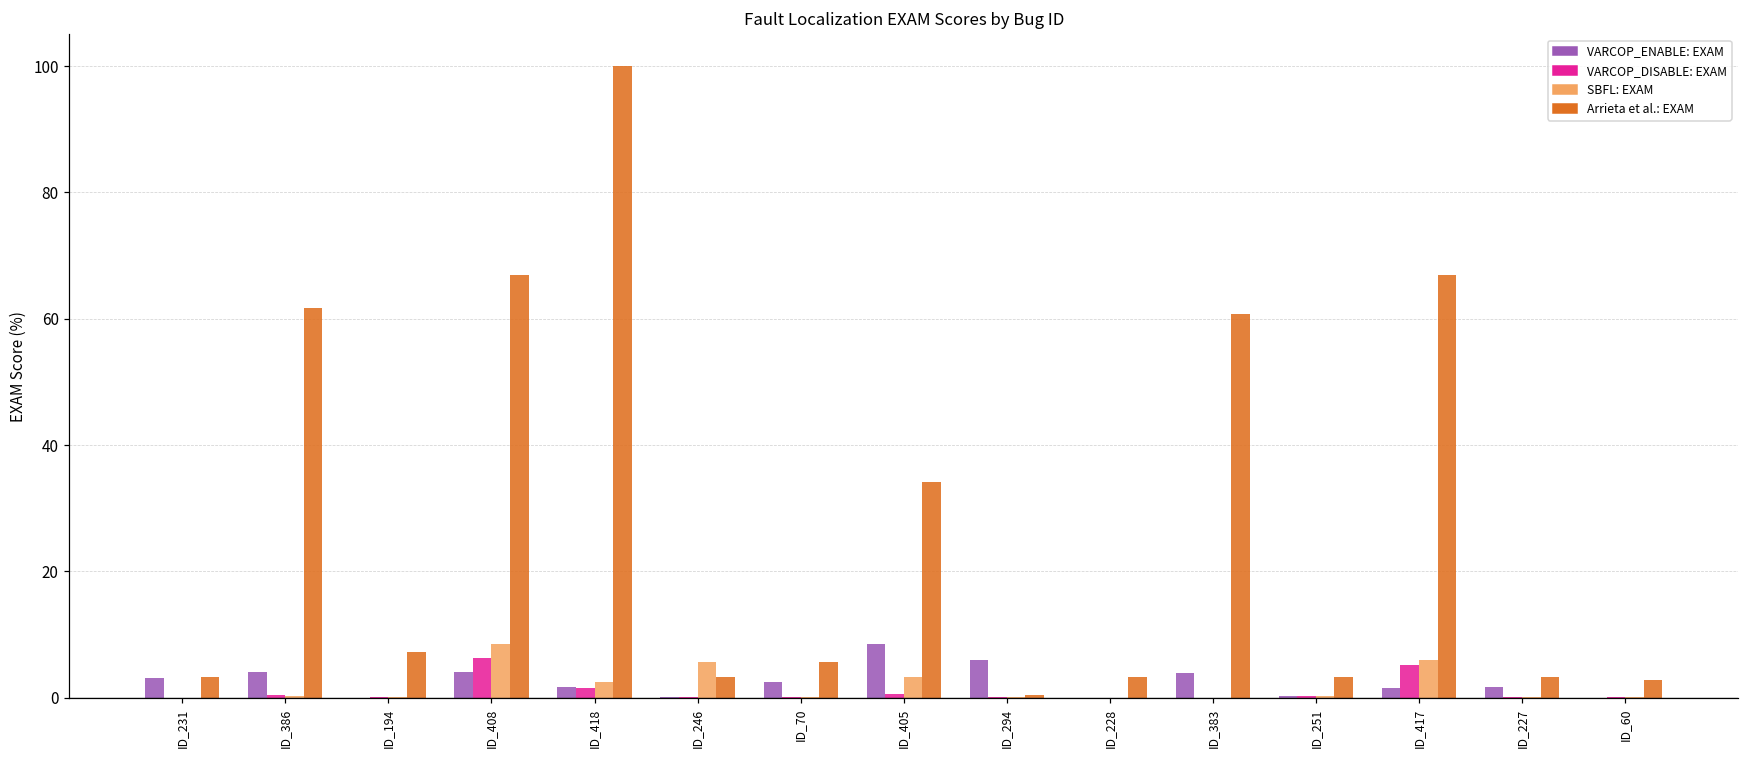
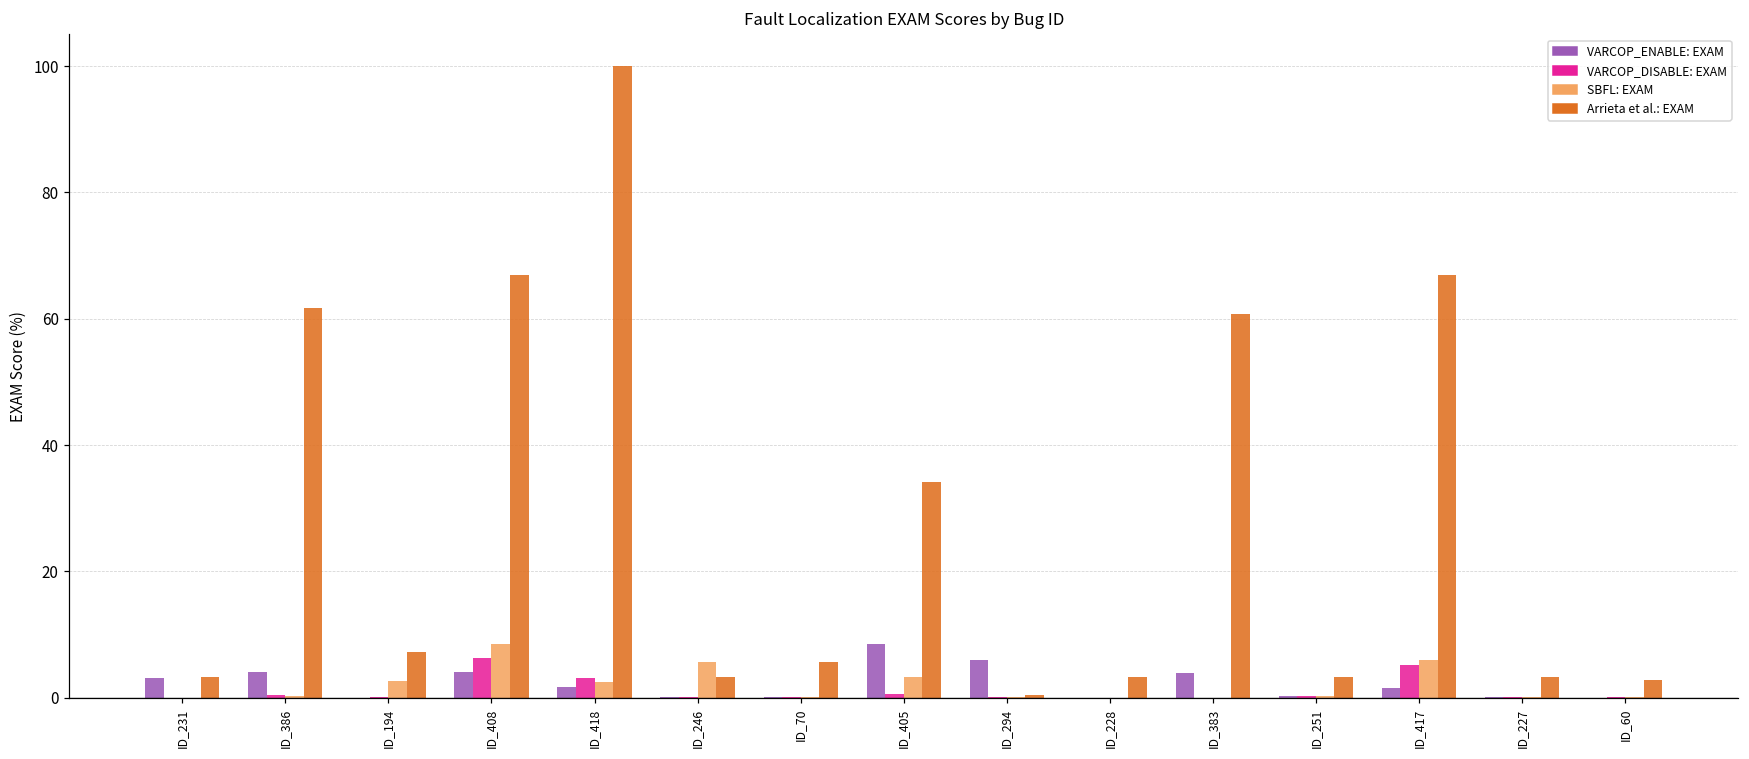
  {
    "VARCOP_ENABLE: EXAM": {
      "ID_231": 3,
      "ID_386": 4,
      "ID_408": 4,
      "ID_418": 2,
-     "ID_70": 2,
+     "ID_70": 0,
      "ID_405": 8,
      "ID_294": 6,
      "ID_383": 4,
      "ID_417": 2,
-     "ID_227": 2
+     "ID_227": 0
    },
    "VARCOP_DISABLE: EXAM": {
      "ID_408": 6,
-     "ID_418": 1,
+     "ID_418": 3,
      "ID_405": 1,
      "ID_417": 5
    },
    "SBFL: EXAM": {
-     "ID_194": 0,
+     "ID_194": 3,
      "ID_408": 8,
      "ID_418": 3,
      "ID_246": 6,
      "ID_405": 3,
      "ID_417": 6
    },
    "Arrieta et al.: EXAM": {
      "ID_231": 3,
      "ID_386": 62,
      "ID_194": 7,
      "ID_408": 67,
      "ID_418": 100,
      "ID_246": 3,
      "ID_70": 6,
      "ID_405": 34,
      "ID_228": 3,
      "ID_383": 61,
      "ID_251": 3,
      "ID_417": 67,
      "ID_227": 3,
      "ID_60": 3
    }
  }
